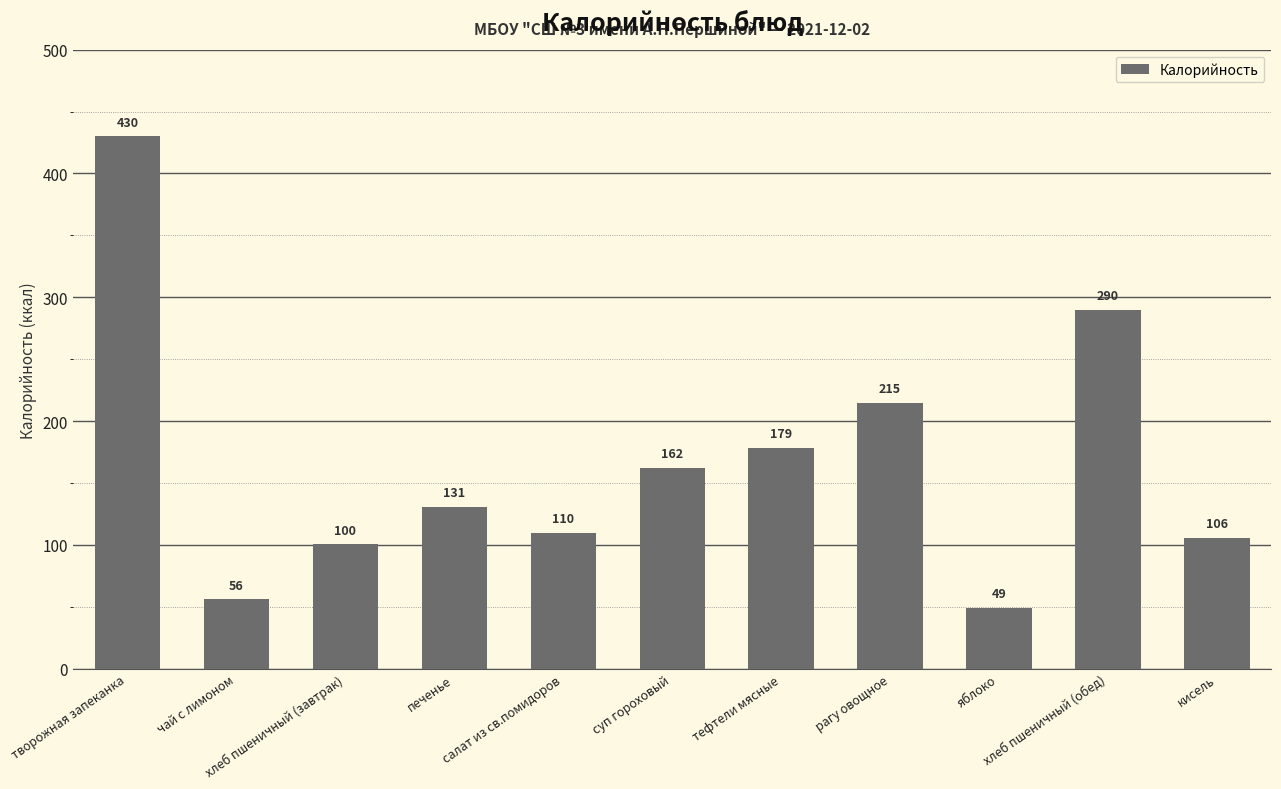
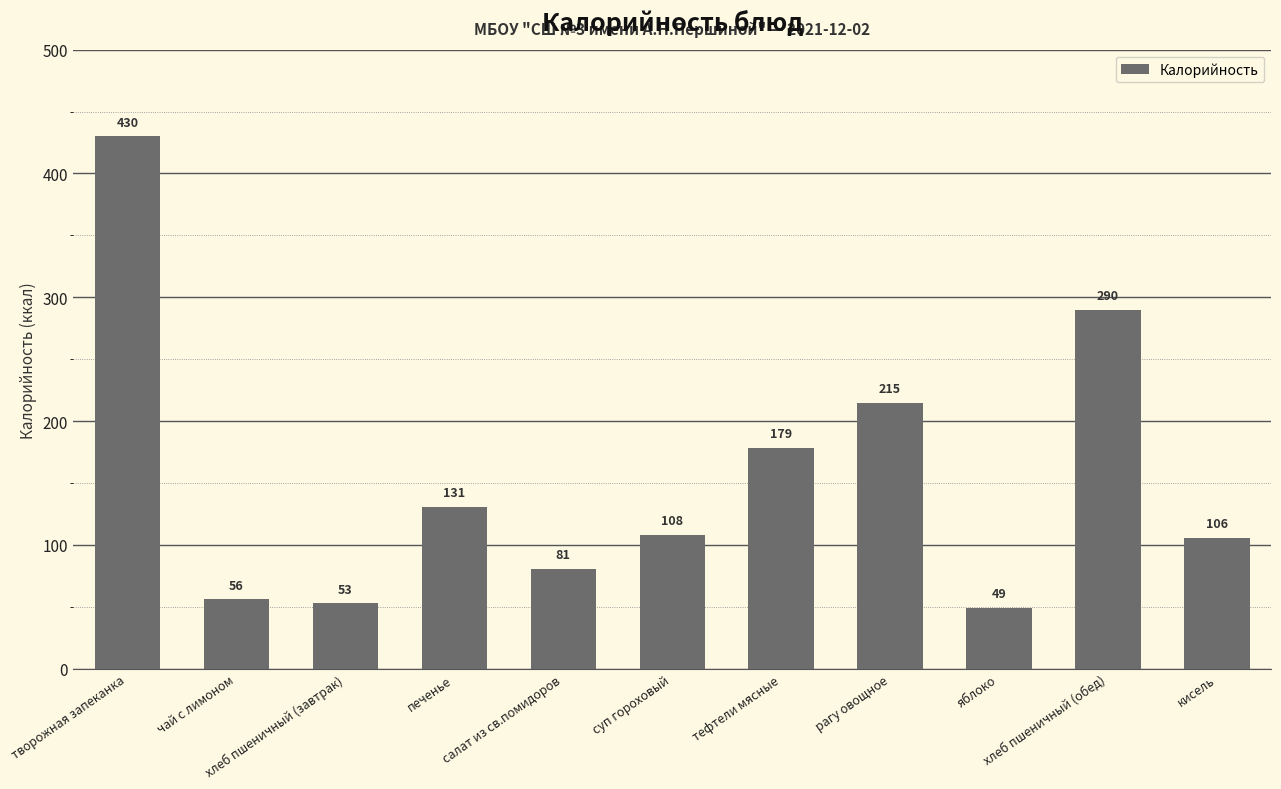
  {
    "творожная запеканка": 430,
    "чай с лимоном": 56,
-   "хлеб пшеничный (завтрак)": 100,
+   "хлеб пшеничный (завтрак)": 53,
    "печенье": 131,
-   "салат из св.помидоров": 110,
-   "суп гороховый": 162,
+   "салат из св.помидоров": 81,
+   "суп гороховый": 108,
    "тефтели мясные": 179,
    "рагу овощное": 215,
    "яблоко": 49,
    "хлеб пшеничный (обед)": 290,
    "кисель": 106
  }
